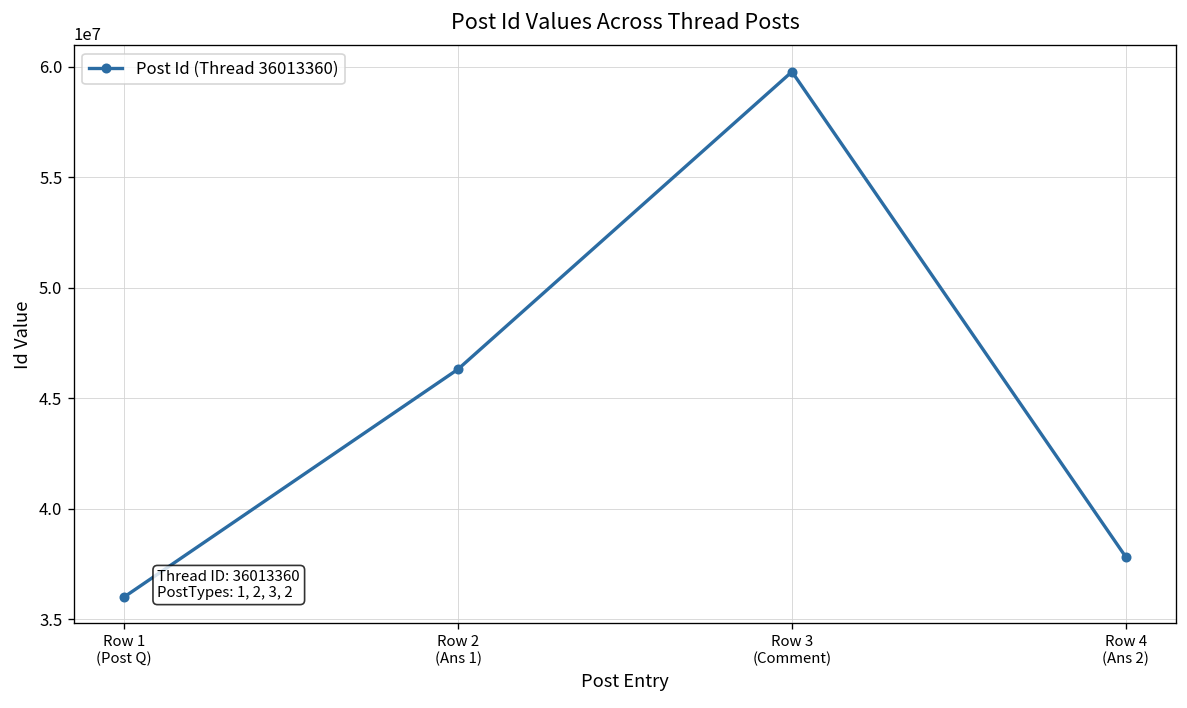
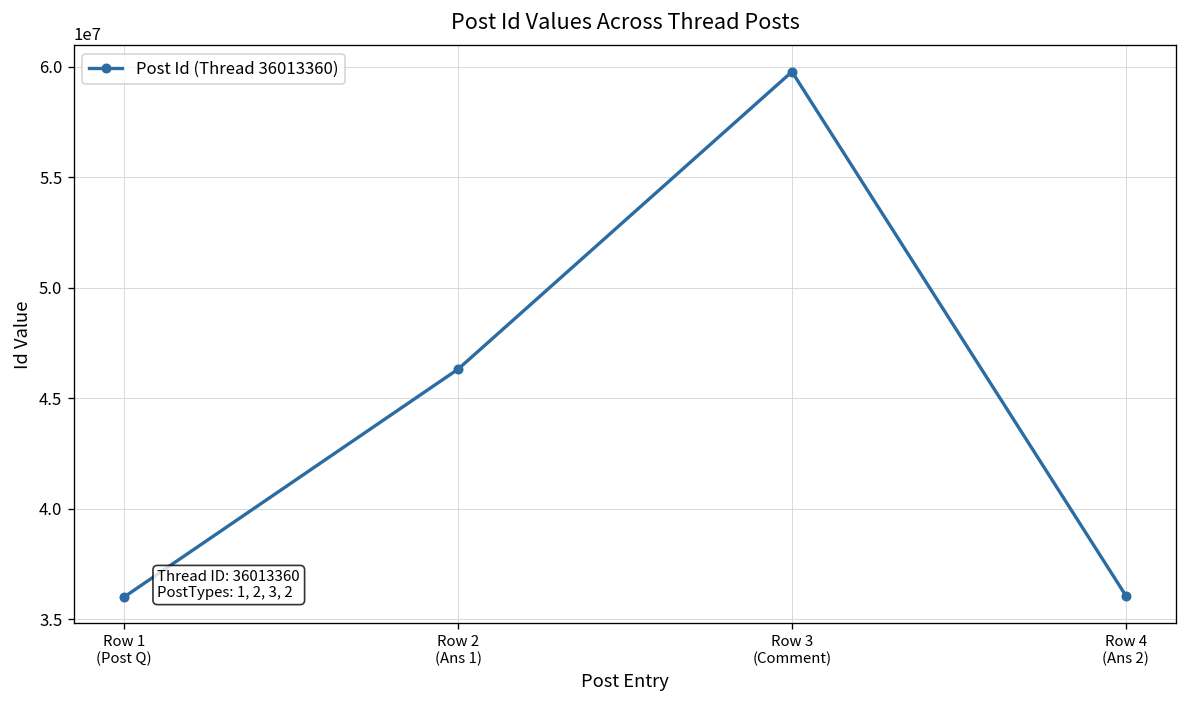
  {
    "Row 1 (Post Q)": 36000000,
    "Row 2 (Ans 1)": 46300000,
    "Row 3 (Comment)": 59800000,
-   "Row 4 (Ans 2)": 37800000
+   "Row 4 (Ans 2)": 36100000
  }
